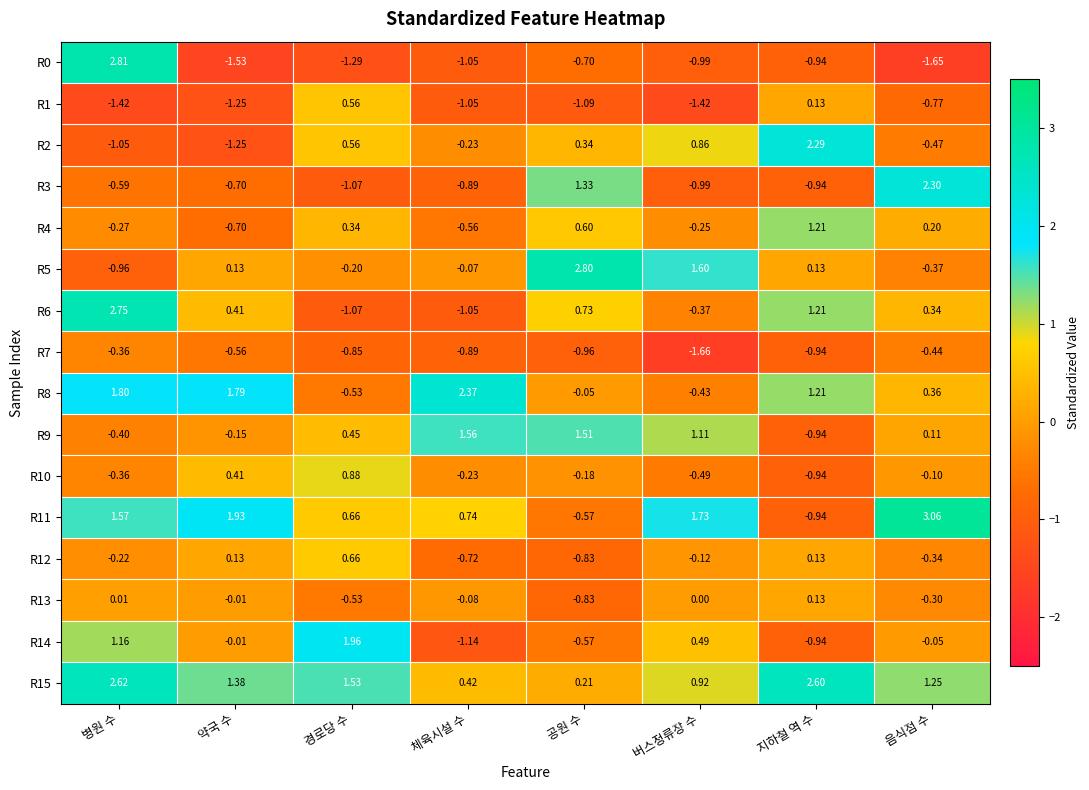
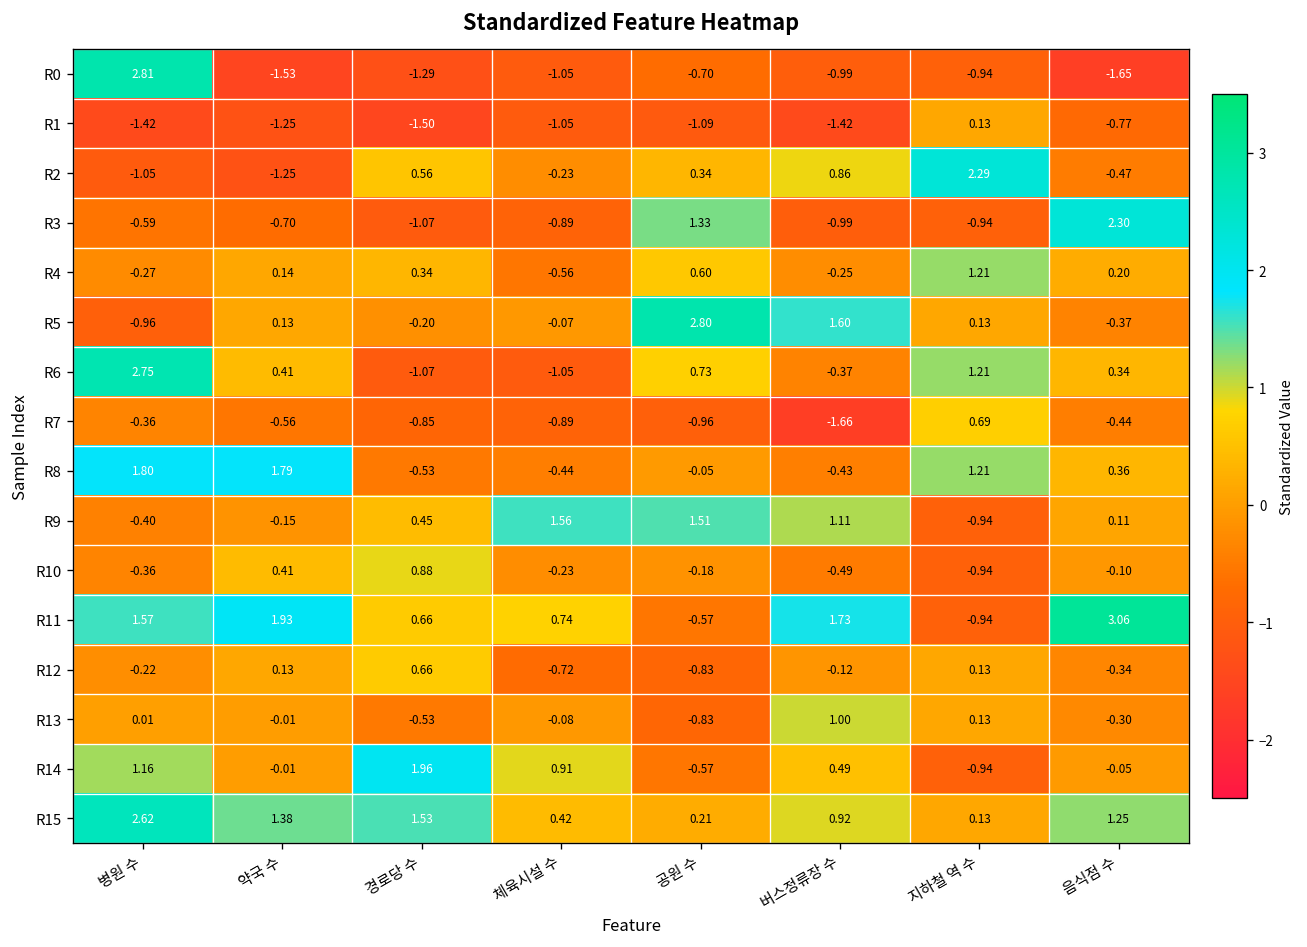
  {
    "R0": {
      "병원 수": 2.81,
      "약국 수": -1.53,
      "경로당 수": -1.29,
      "체육시설 수": -1.05,
      "공원 수": -0.70,
      "버스정류장 수": -0.99,
      "지하철 역 수": -0.94,
      "음식점 수": -1.65
    },
    "R1": {
      "병원 수": -1.42,
      "약국 수": -1.25,
-     "경로당 수": 0.56,
+     "경로당 수": -1.50,
      "체육시설 수": -1.05,
      "공원 수": -1.09,
      "버스정류장 수": -1.42,
      "지하철 역 수": 0.13,
      "음식점 수": -0.77
    },
    "R2": {
      "병원 수": -1.05,
      "약국 수": -1.25,
      "경로당 수": 0.56,
      "체육시설 수": -0.23,
      "공원 수": 0.34,
      "버스정류장 수": 0.86,
      "지하철 역 수": 2.29,
      "음식점 수": -0.47
    },
    "R3": {
      "병원 수": -0.59,
      "약국 수": -0.70,
      "경로당 수": -1.07,
      "체육시설 수": -0.89,
      "공원 수": 1.33,
      "버스정류장 수": -0.99,
      "지하철 역 수": -0.94,
      "음식점 수": 2.30
    },
    "R4": {
      "병원 수": -0.27,
-     "약국 수": -0.70,
+     "약국 수": 0.14,
      "경로당 수": 0.34,
      "체육시설 수": -0.56,
      "공원 수": 0.60,
      "버스정류장 수": -0.25,
      "지하철 역 수": 1.21,
      "음식점 수": 0.20
    },
    "R5": {
      "병원 수": -0.96,
      "약국 수": 0.13,
      "경로당 수": -0.20,
      "체육시설 수": -0.07,
      "공원 수": 2.80,
      "버스정류장 수": 1.60,
      "지하철 역 수": 0.13,
      "음식점 수": -0.37
    },
    "R6": {
      "병원 수": 2.75,
      "약국 수": 0.41,
      "경로당 수": -1.07,
      "체육시설 수": -1.05,
      "공원 수": 0.73,
      "버스정류장 수": -0.37,
      "지하철 역 수": 1.21,
      "음식점 수": 0.34
    },
    "R7": {
      "병원 수": -0.36,
      "약국 수": -0.56,
      "경로당 수": -0.85,
      "체육시설 수": -0.89,
      "공원 수": -0.96,
      "버스정류장 수": -1.66,
-     "지하철 역 수": -0.94,
+     "지하철 역 수": 0.69,
      "음식점 수": -0.44
    },
    "R8": {
      "병원 수": 1.80,
      "약국 수": 1.79,
      "경로당 수": -0.53,
-     "체육시설 수": 2.37,
+     "체육시설 수": -0.44,
      "공원 수": -0.05,
      "버스정류장 수": -0.43,
      "지하철 역 수": 1.21,
      "음식점 수": 0.36
    },
    "R9": {
      "병원 수": -0.40,
      "약국 수": -0.15,
      "경로당 수": 0.45,
      "체육시설 수": 1.56,
      "공원 수": 1.51,
      "버스정류장 수": 1.11,
      "지하철 역 수": -0.94,
      "음식점 수": 0.11
    },
    "R10": {
      "병원 수": -0.36,
      "약국 수": 0.41,
      "경로당 수": 0.88,
      "체육시설 수": -0.23,
      "공원 수": -0.18,
      "버스정류장 수": -0.49,
      "지하철 역 수": -0.94,
      "음식점 수": -0.10
    },
    "R11": {
      "병원 수": 1.57,
      "약국 수": 1.93,
      "경로당 수": 0.66,
      "체육시설 수": 0.74,
      "공원 수": -0.57,
      "버스정류장 수": 1.73,
      "지하철 역 수": -0.94,
      "음식점 수": 3.06
    },
    "R12": {
      "병원 수": -0.22,
      "약국 수": 0.13,
      "경로당 수": 0.66,
      "체육시설 수": -0.72,
      "공원 수": -0.83,
      "버스정류장 수": -0.12,
      "지하철 역 수": 0.13,
      "음식점 수": -0.34
    },
    "R13": {
      "병원 수": 0.01,
      "약국 수": -0.01,
      "경로당 수": -0.53,
      "체육시설 수": -0.08,
      "공원 수": -0.83,
-     "버스정류장 수": 0.00,
+     "버스정류장 수": 1.00,
      "지하철 역 수": 0.13,
      "음식점 수": -0.30
    },
    "R14": {
      "병원 수": 1.16,
      "약국 수": -0.01,
      "경로당 수": 1.96,
-     "체육시설 수": -1.14,
+     "체육시설 수": 0.91,
      "공원 수": -0.57,
      "버스정류장 수": 0.49,
      "지하철 역 수": -0.94,
      "음식점 수": -0.05
    },
    "R15": {
      "병원 수": 2.62,
      "약국 수": 1.38,
      "경로당 수": 1.53,
      "체육시설 수": 0.42,
      "공원 수": 0.21,
      "버스정류장 수": 0.92,
-     "지하철 역 수": 2.60,
+     "지하철 역 수": 0.13,
      "음식점 수": 1.25
    }
  }
